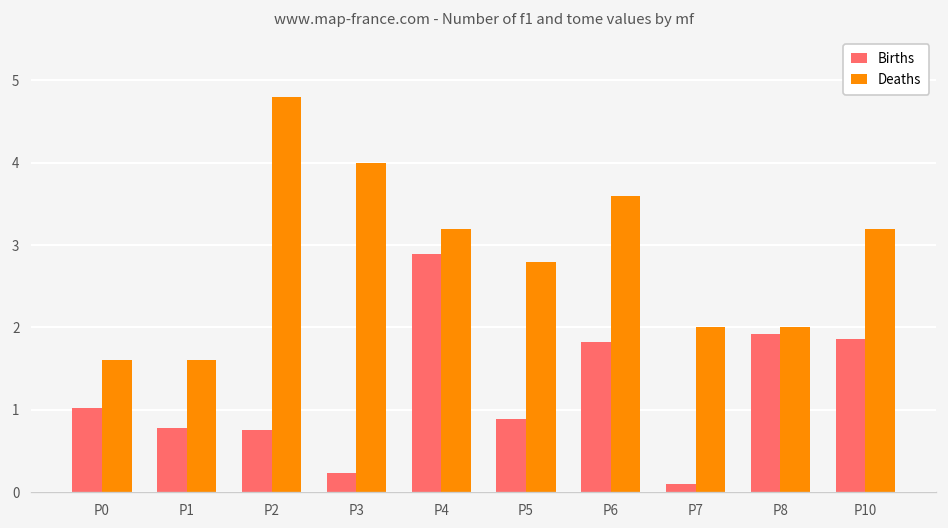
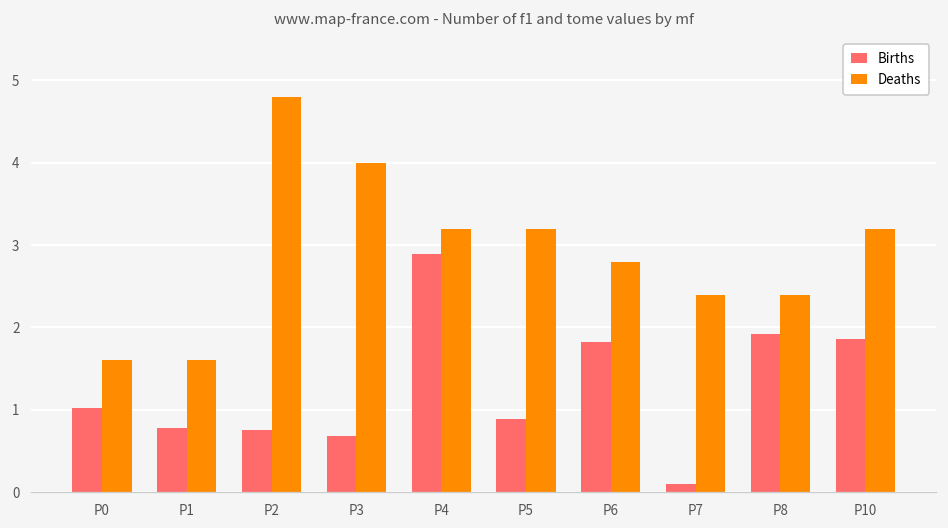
  {
    "Births": {
      "P0": 1.0,
      "P1": 0.8,
      "P2": 0.8,
-     "P3": 0.2,
+     "P3": 0.7,
      "P4": 2.9,
      "P5": 0.9,
      "P6": 1.8,
      "P7": 0.1,
      "P8": 1.9,
      "P10": 1.9
    },
    "Deaths": {
      "P0": 1.6,
      "P1": 1.6,
      "P2": 4.8,
      "P3": 4.0,
      "P4": 3.2,
-     "P5": 2.8,
-     "P6": 3.6,
-     "P7": 2.0,
-     "P8": 2.0,
+     "P5": 3.2,
+     "P6": 2.8,
+     "P7": 2.4,
+     "P8": 2.4,
      "P10": 3.2
    }
  }
